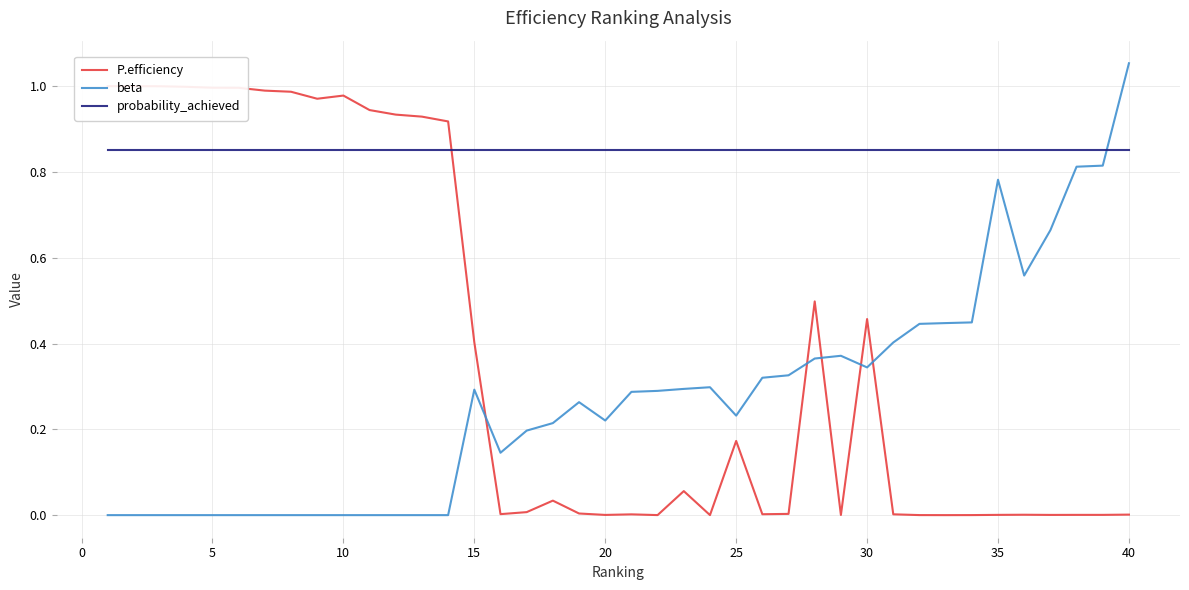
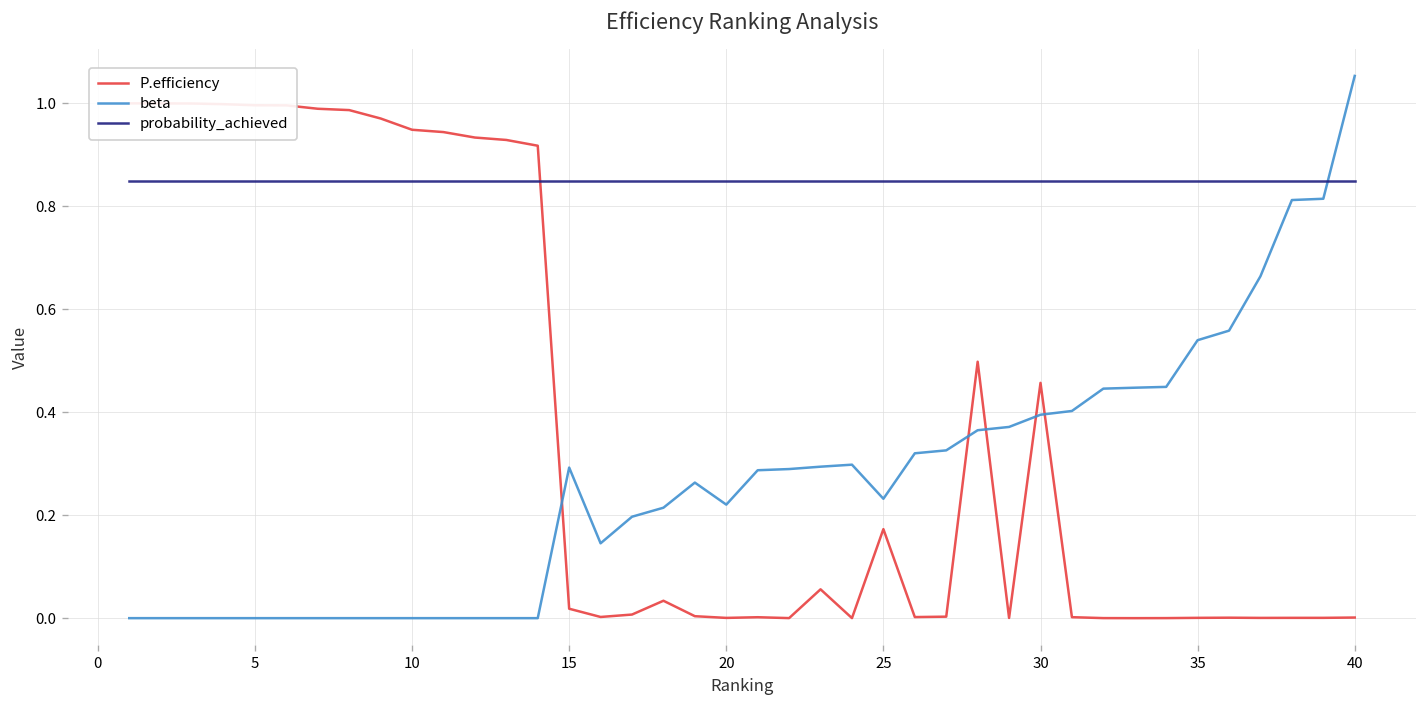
  {
    "P.efficiency": {
-     "10": 0.98,
-     "15": 0.40,
+     "10": 0.95,
+     "15": 0.02,
      "20": 0.00,
      "25": 0.17,
      "30": 0.46,
      "35": 0.00,
      "40": 0.00
    },
    "beta": {
      "5": 0.00,
      "10": 0.00,
      "15": 0.29,
      "20": 0.22,
      "25": 0.23,
-     "30": 0.34,
-     "35": 0.78,
+     "30": 0.40,
+     "35": 0.54,
      "40": 1.05
    },
    "probability_achieved": {
      "5": 0.85,
      "10": 0.85,
      "15": 0.85,
      "20": 0.85,
      "25": 0.85,
      "30": 0.85,
      "35": 0.85,
      "40": 0.85
    }
  }
